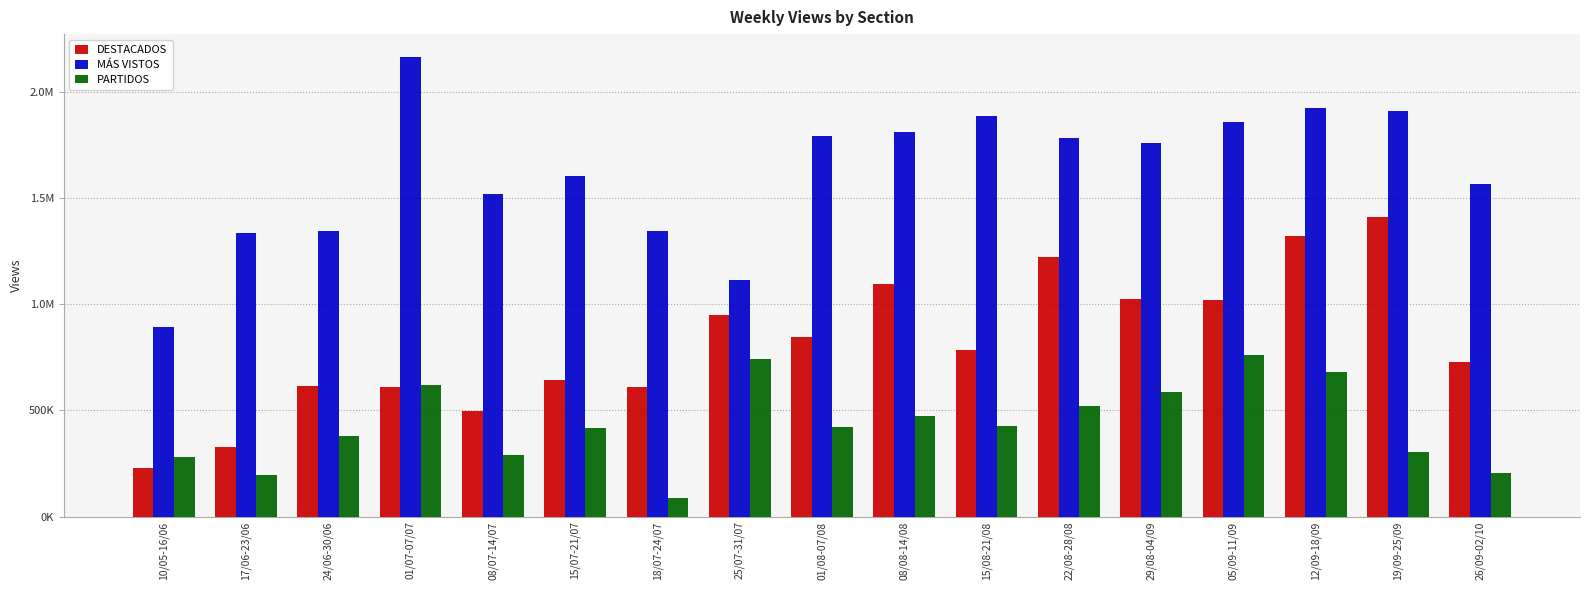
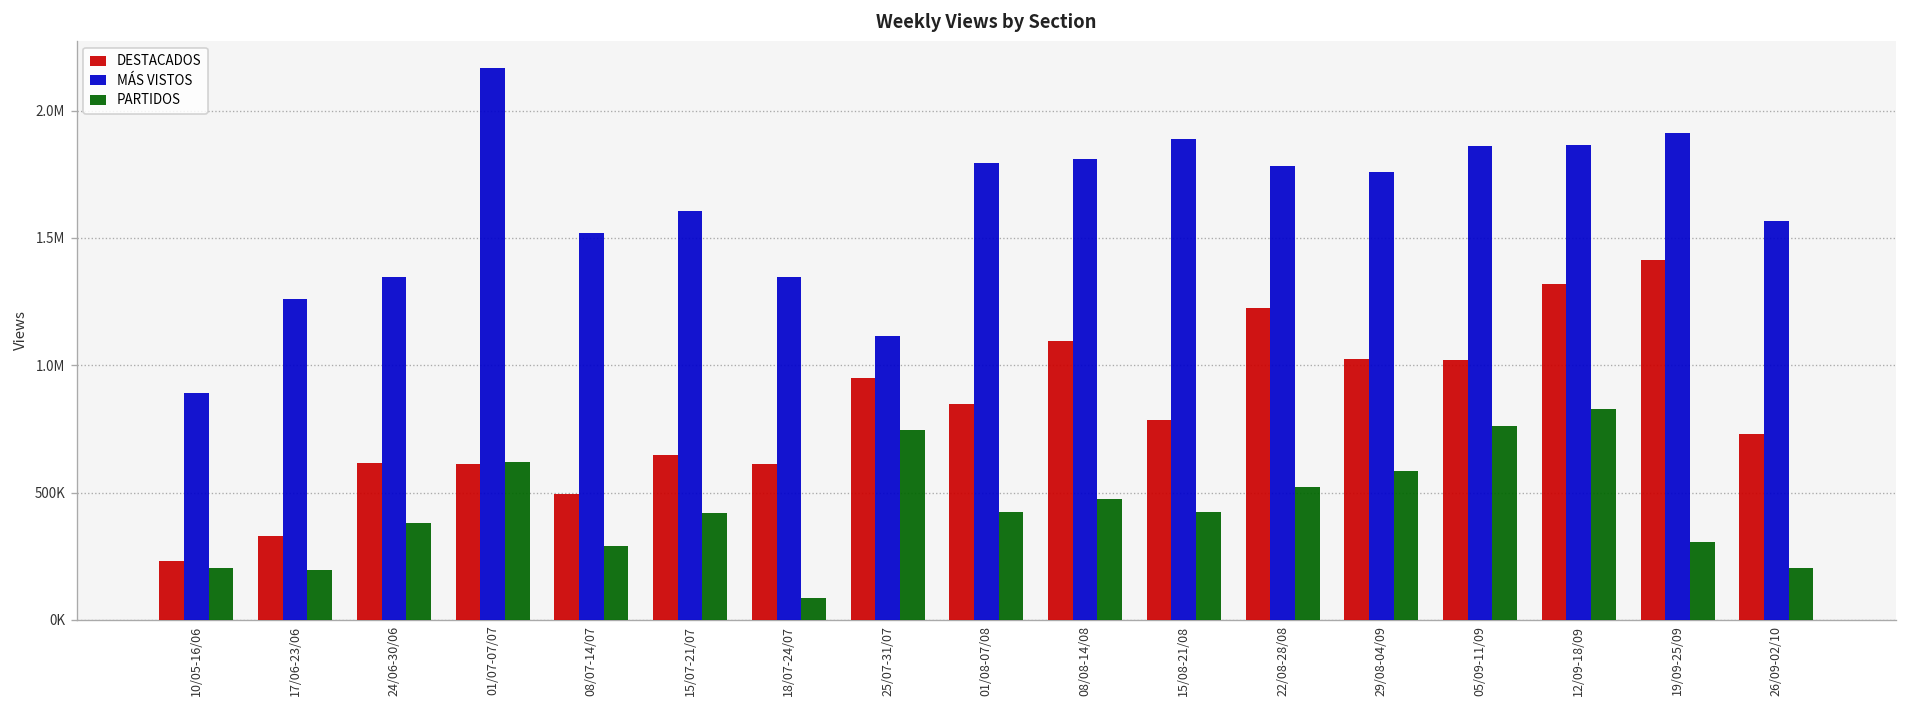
  {
    "DESTACADOS": {
      "10/05-16/06": 230000,
      "17/06-23/06": 330000,
      "24/06-30/06": 610000,
      "01/07-07/07": 610000,
      "08/07-14/07": 500000,
      "15/07-21/07": 650000,
      "18/07-24/07": 610000,
      "25/07-31/07": 950000,
      "01/08-07/08": 850000,
      "08/08-14/08": 1090000,
      "15/08-21/08": 790000,
      "22/08-28/08": 1220000,
      "29/08-04/09": 1020000,
      "05/09-11/09": 1020000,
      "12/09-18/09": 1320000,
      "19/09-25/09": 1410000,
      "26/09-02/10": 730000
    },
    "MÁS VISTOS": {
      "10/05-16/06": 890000,
-     "17/06-23/06": 1340000,
+     "17/06-23/06": 1260000,
      "24/06-30/06": 1340000,
      "01/07-07/07": 2170000,
      "08/07-14/07": 1520000,
      "15/07-21/07": 1610000,
      "18/07-24/07": 1350000,
      "25/07-31/07": 1120000,
      "01/08-07/08": 1800000,
      "08/08-14/08": 1810000,
      "15/08-21/08": 1890000,
      "22/08-28/08": 1780000,
      "29/08-04/09": 1760000,
      "05/09-11/09": 1860000,
-     "12/09-18/09": 1920000,
+     "12/09-18/09": 1860000,
      "19/09-25/09": 1910000,
      "26/09-02/10": 1570000
    },
    "PARTIDOS": {
-     "10/05-16/06": 280000,
+     "10/05-16/06": 200000,
      "17/06-23/06": 200000,
      "24/06-30/06": 380000,
      "01/07-07/07": 620000,
      "08/07-14/07": 290000,
      "15/07-21/07": 420000,
      "18/07-24/07": 90000,
      "25/07-31/07": 740000,
      "01/08-07/08": 420000,
      "08/08-14/08": 470000,
      "15/08-21/08": 420000,
      "22/08-28/08": 520000,
      "29/08-04/09": 580000,
      "05/09-11/09": 760000,
-     "12/09-18/09": 680000,
+     "12/09-18/09": 830000,
      "19/09-25/09": 310000,
      "26/09-02/10": 200000
    }
  }
